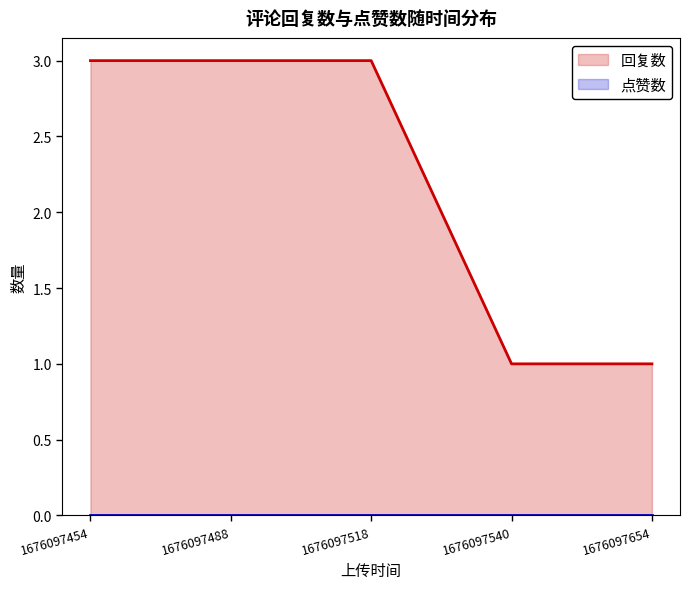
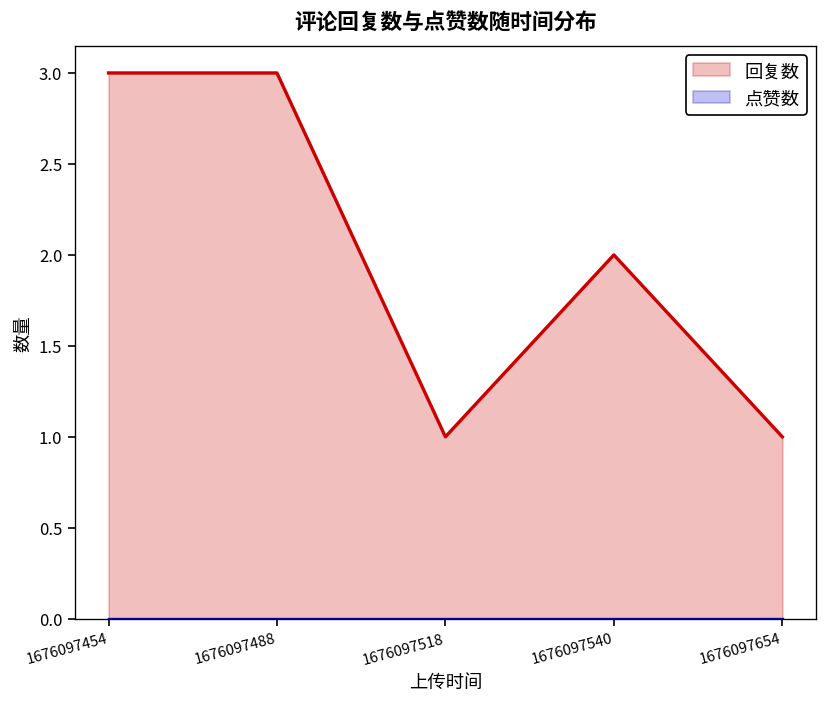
  {
    "回复数": {
      "1676097454": 3,
      "1676097488": 3,
-     "1676097518": 3,
-     "1676097540": 1,
+     "1676097518": 1,
+     "1676097540": 2,
      "1676097654": 1
    },
    "点赞数": {
      "1676097454": 0,
      "1676097488": 0,
      "1676097518": 0,
      "1676097540": 0,
      "1676097654": 0
    }
  }
